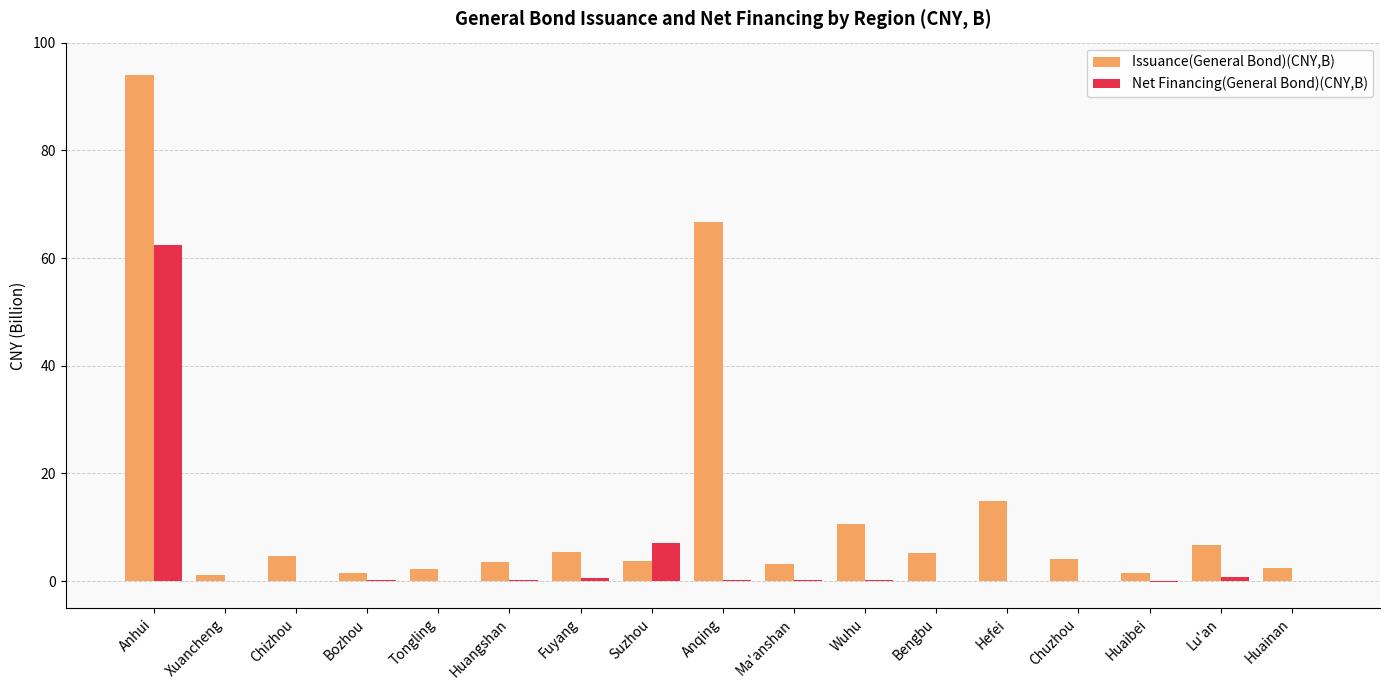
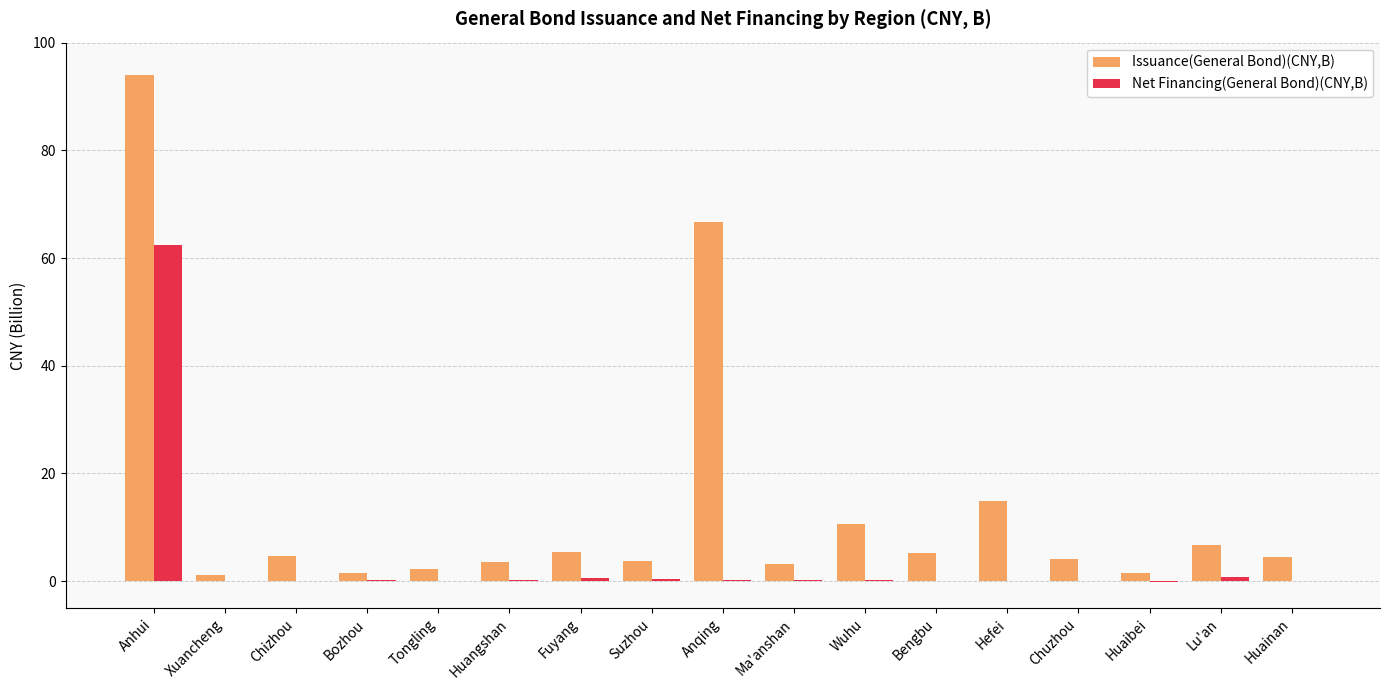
  {
    "Issuance(General Bond)(CNY,B)": {
      "Anhui": 94,
      "Xuancheng": 1,
      "Chizhou": 5,
      "Bozhou": 2,
      "Tongling": 2,
      "Huangshan": 3,
      "Fuyang": 5,
      "Suzhou": 4,
      "Anqing": 67,
      "Ma'anshan": 3,
      "Wuhu": 11,
      "Bengbu": 5,
      "Hefei": 15,
      "Chuzhou": 4,
      "Huaibei": 2,
      "Lu'an": 7,
-     "Huainan": 2
+     "Huainan": 4
    },
    "Net Financing(General Bond)(CNY,B)": {
      "Anhui": 62,
      "Fuyang": 1,
-     "Suzhou": 7,
+     "Suzhou": 0,
      "Lu'an": 1,
      "Huainan": 0
    }
  }
